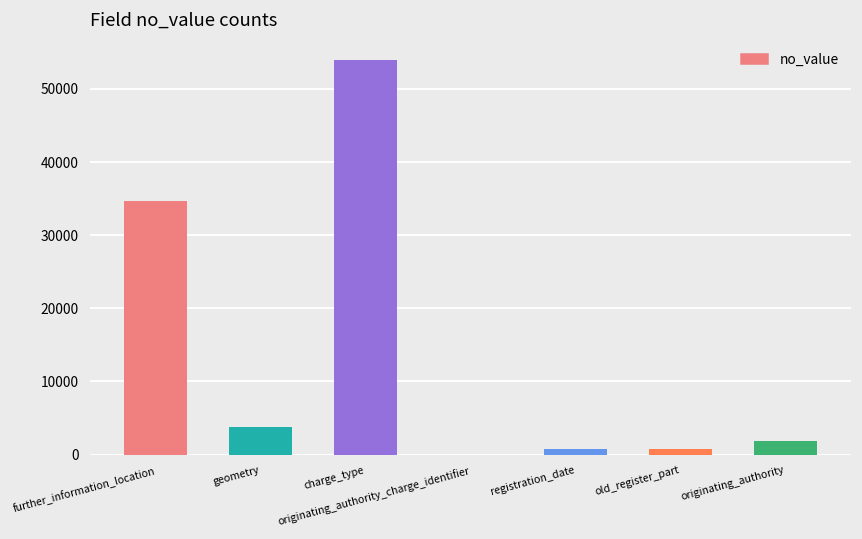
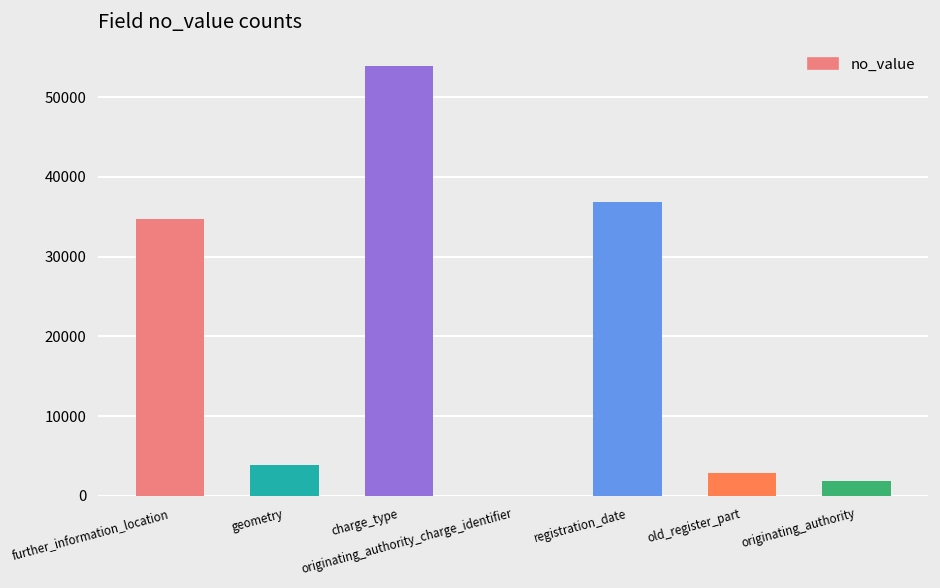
  {
    "further_information_location": 35000,
    "geometry": 4000,
    "charge_type": 54000,
    "originating_authority_charge_identifier": 0,
-   "registration_date": 1000,
-   "old_register_part": 1000,
+   "registration_date": 37000,
+   "old_register_part": 3000,
    "originating_authority": 2000
  }
